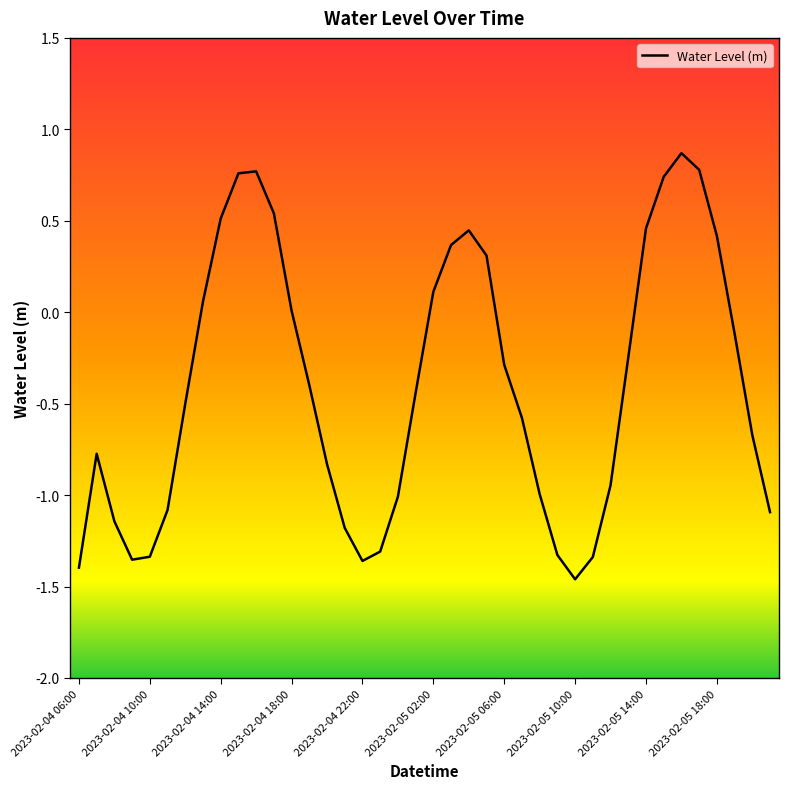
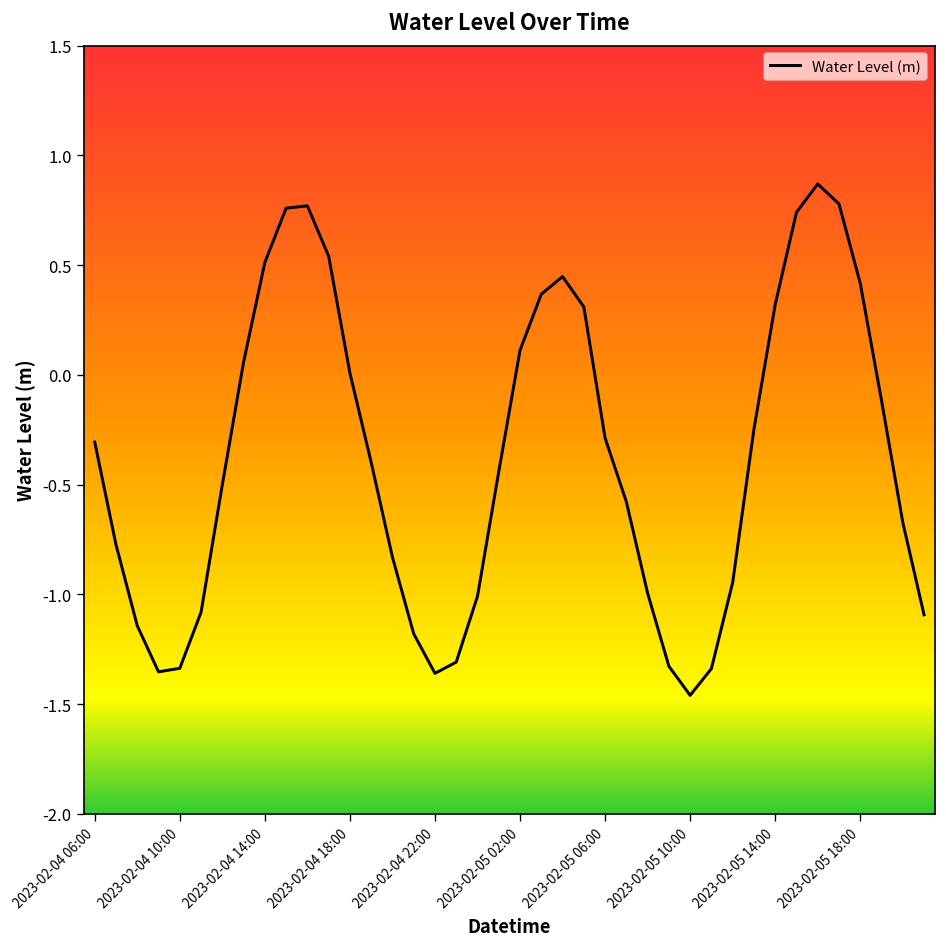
  {
-   "2023-02-04 06:00": -1.40,
+   "2023-02-04 06:00": -0.31,
    "2023-02-04 10:00": -1.34,
    "2023-02-04 14:00": 0.51,
    "2023-02-04 18:00": 0.01,
    "2023-02-04 22:00": -1.36,
    "2023-02-05 02:00": 0.11,
    "2023-02-05 06:00": -0.29,
    "2023-02-05 10:00": -1.46,
-   "2023-02-05 14:00": 0.46,
+   "2023-02-05 14:00": 0.32,
    "2023-02-05 18:00": 0.42
  }
